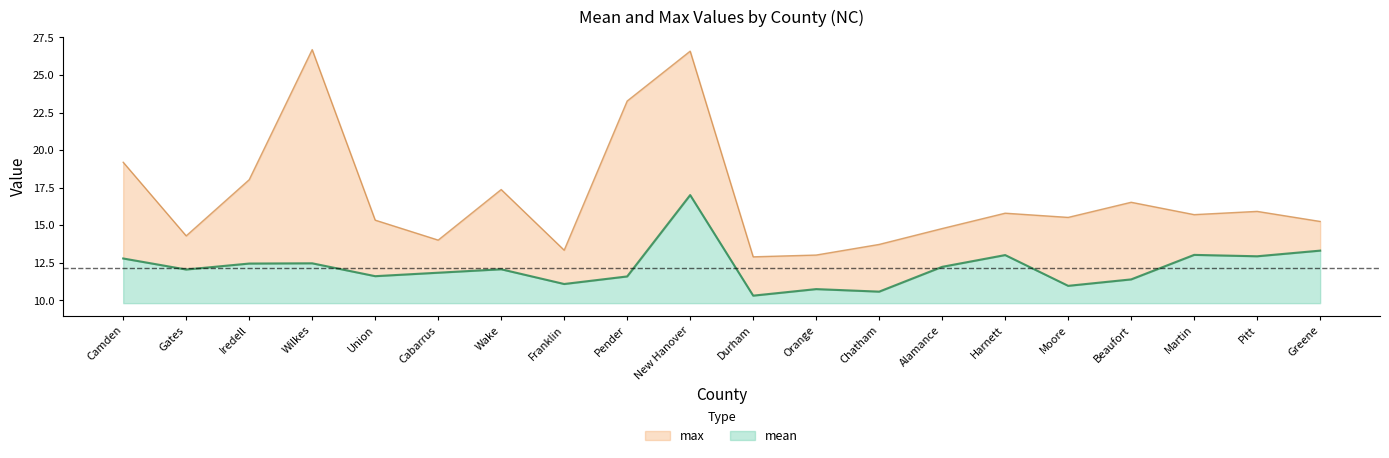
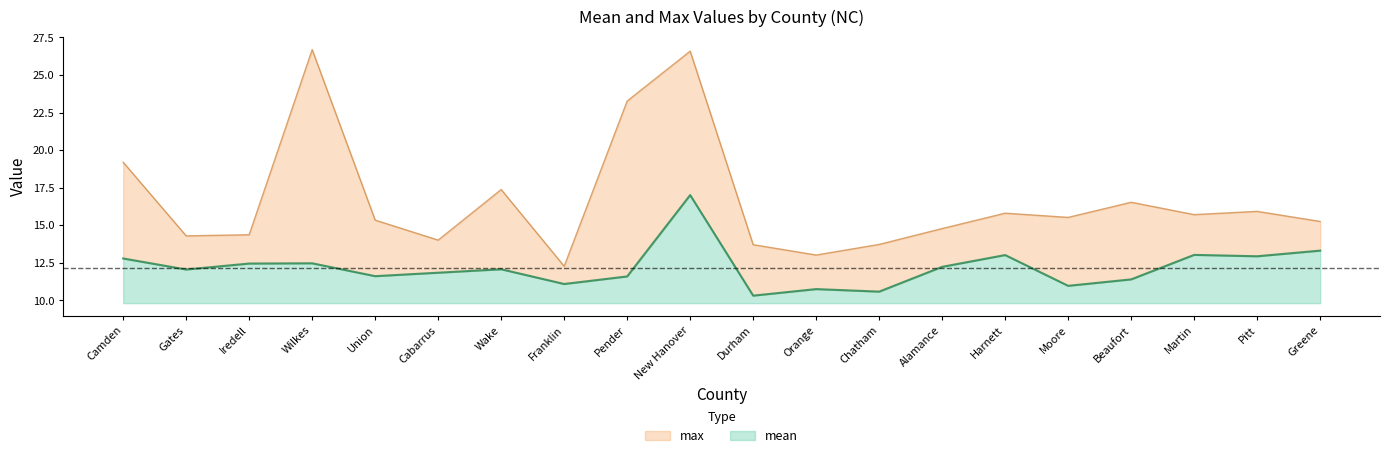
  {
    "mean": {
      "Camden": 12.8,
      "Gates": 12.1,
      "Iredell": 12.5,
      "Wilkes": 12.5,
      "Union": 11.6,
      "Cabarrus": 11.8,
      "Wake": 12.1,
      "Franklin": 11.1,
      "Pender": 11.6,
      "New Hanover": 17.0,
      "Durham": 10.3,
      "Orange": 10.8,
      "Chatham": 10.6,
      "Alamance": 12.2,
      "Harnett": 13.0,
      "Moore": 11.0,
      "Beaufort": 11.4,
      "Martin": 13.0,
      "Pitt": 12.9,
      "Greene": 13.3
    },
    "max": {
      "Camden": 19.2,
      "Gates": 14.3,
-     "Iredell": 18.0,
+     "Iredell": 14.4,
      "Wilkes": 26.7,
      "Union": 15.3,
      "Cabarrus": 14.0,
      "Wake": 17.4,
-     "Franklin": 13.3,
+     "Franklin": 12.3,
      "Pender": 23.3,
      "New Hanover": 26.6,
-     "Durham": 12.9,
+     "Durham": 13.7,
      "Orange": 13.0,
      "Chatham": 13.7,
      "Alamance": 14.8,
      "Harnett": 15.8,
      "Moore": 15.5,
      "Beaufort": 16.5,
      "Martin": 15.7,
      "Pitt": 15.9,
      "Greene": 15.3
    }
  }
